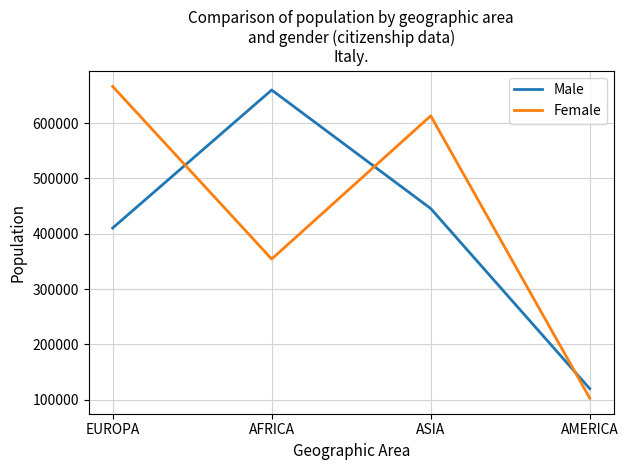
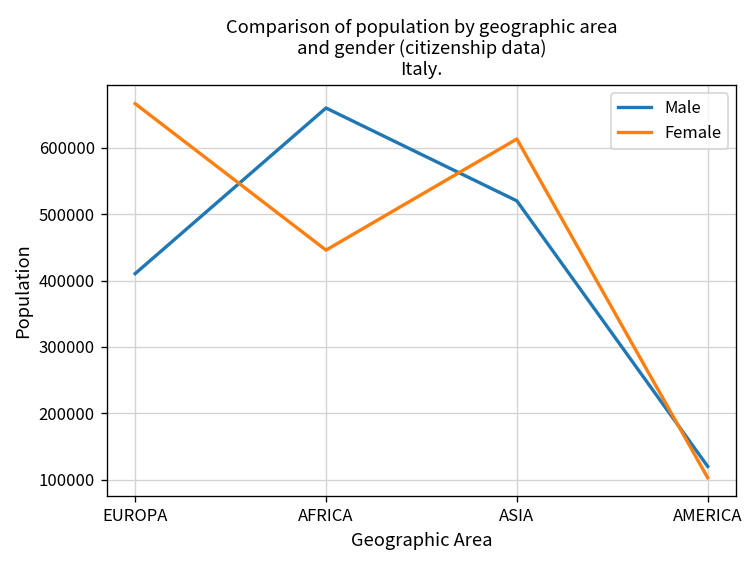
  {
    "Male": {
      "EUROPA": 410000,
      "AFRICA": 660000,
-     "ASIA": 450000,
+     "ASIA": 520000,
      "AMERICA": 120000
    },
    "Female": {
      "EUROPA": 670000,
-     "AFRICA": 350000,
+     "AFRICA": 450000,
      "ASIA": 610000,
      "AMERICA": 100000
    }
  }
